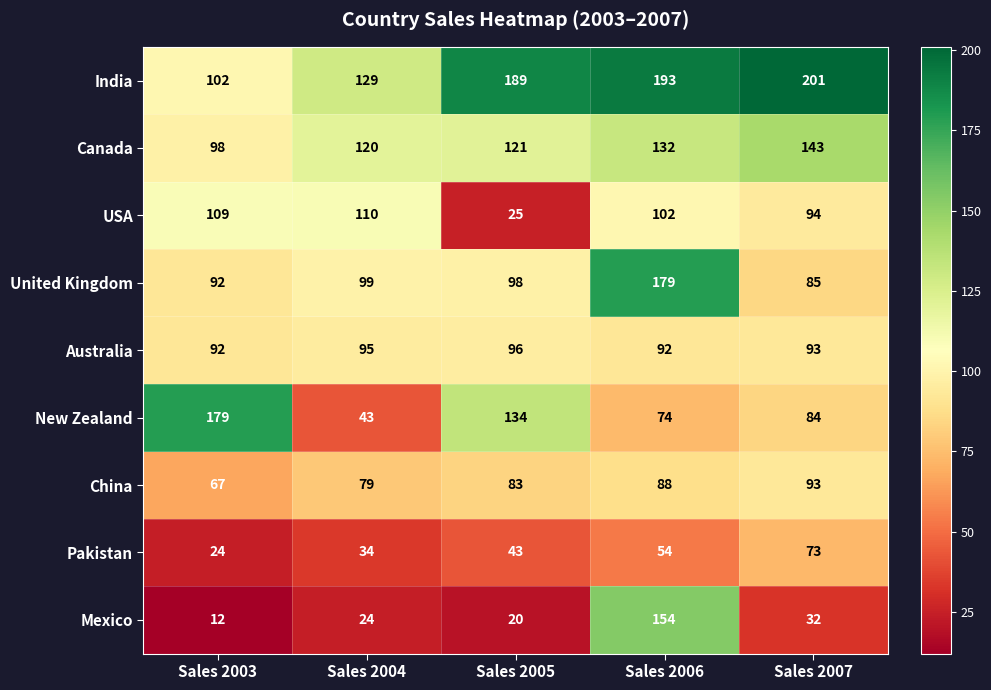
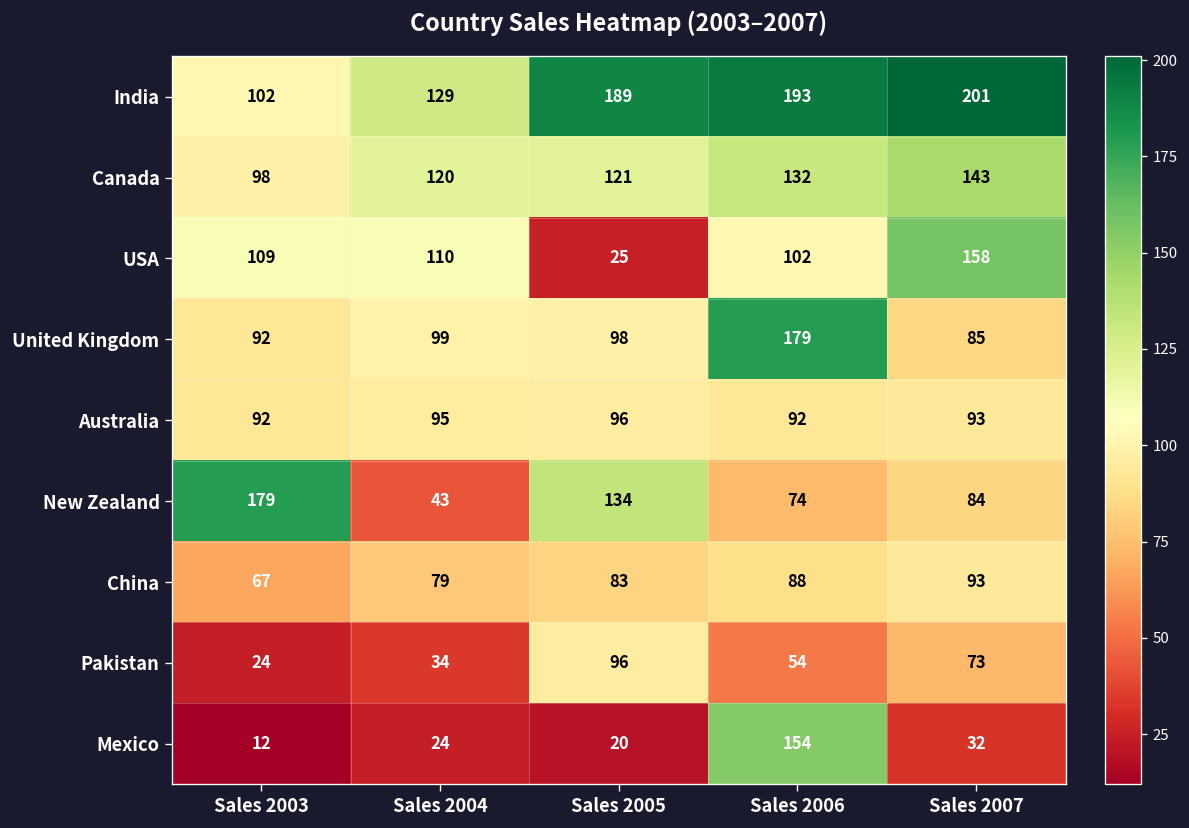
  {
    "India": {
      "Sales 2003": 102,
      "Sales 2004": 129,
      "Sales 2005": 189,
      "Sales 2006": 193,
      "Sales 2007": 201
    },
    "Canada": {
      "Sales 2003": 98,
      "Sales 2004": 120,
      "Sales 2005": 121,
      "Sales 2006": 132,
      "Sales 2007": 143
    },
    "USA": {
      "Sales 2003": 109,
      "Sales 2004": 110,
      "Sales 2005": 25,
      "Sales 2006": 102,
-     "Sales 2007": 94
+     "Sales 2007": 158
    },
    "United Kingdom": {
      "Sales 2003": 92,
      "Sales 2004": 99,
      "Sales 2005": 98,
      "Sales 2006": 179,
      "Sales 2007": 85
    },
    "Australia": {
      "Sales 2003": 92,
      "Sales 2004": 95,
      "Sales 2005": 96,
      "Sales 2006": 92,
      "Sales 2007": 93
    },
    "New Zealand": {
      "Sales 2003": 179,
      "Sales 2004": 43,
      "Sales 2005": 134,
      "Sales 2006": 74,
      "Sales 2007": 84
    },
    "China": {
      "Sales 2003": 67,
      "Sales 2004": 79,
      "Sales 2005": 83,
      "Sales 2006": 88,
      "Sales 2007": 93
    },
    "Pakistan": {
      "Sales 2003": 24,
      "Sales 2004": 34,
-     "Sales 2005": 43,
+     "Sales 2005": 96,
      "Sales 2006": 54,
      "Sales 2007": 73
    },
    "Mexico": {
      "Sales 2003": 12,
      "Sales 2004": 24,
      "Sales 2005": 20,
      "Sales 2006": 154,
      "Sales 2007": 32
    }
  }
